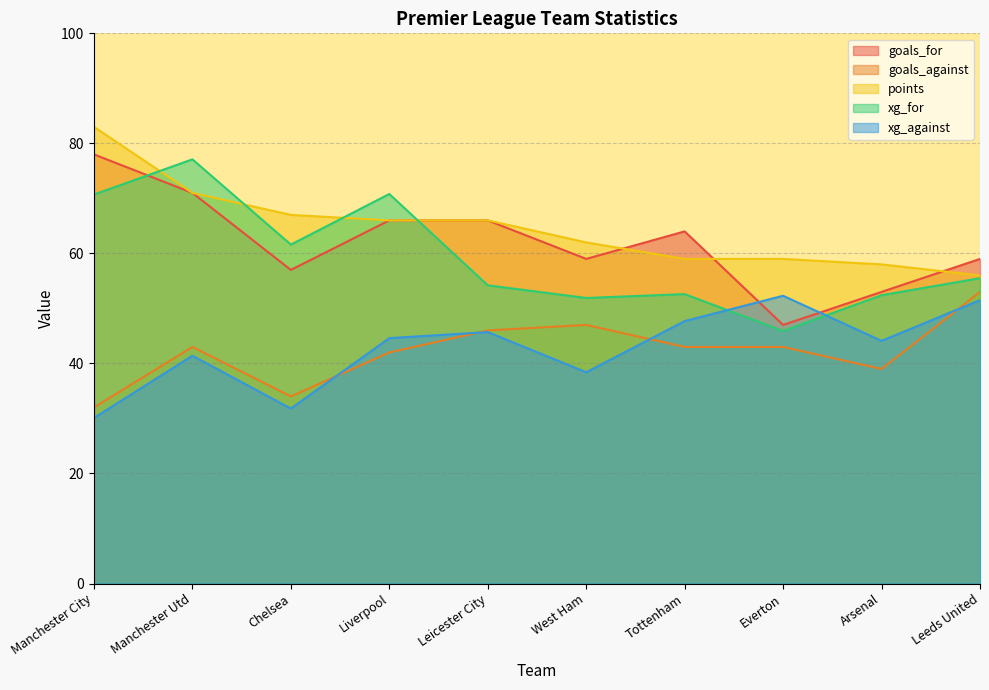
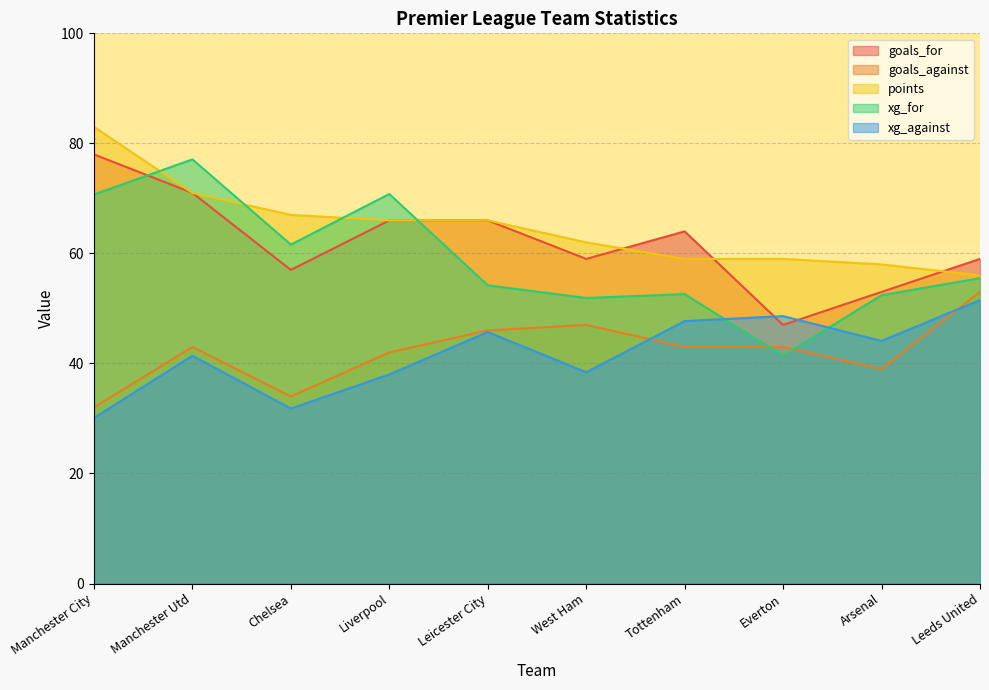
  {
    "xg_for": {
      "Manchester City": 71,
      "Manchester Utd": 77,
      "Chelsea": 62,
      "Liverpool": 71,
      "Leicester City": 54,
      "West Ham": 52,
      "Tottenham": 53,
-     "Everton": 46,
+     "Everton": 41,
      "Arsenal": 52,
      "Leeds United": 56
    },
    "xg_against": {
      "Manchester City": 30,
      "Manchester Utd": 41,
      "Chelsea": 32,
-     "Liverpool": 45,
+     "Liverpool": 38,
      "West Ham": 38,
      "Tottenham": 48,
-     "Everton": 52,
+     "Everton": 49,
      "Arsenal": 44,
      "Leeds United": 52
    }
  }
